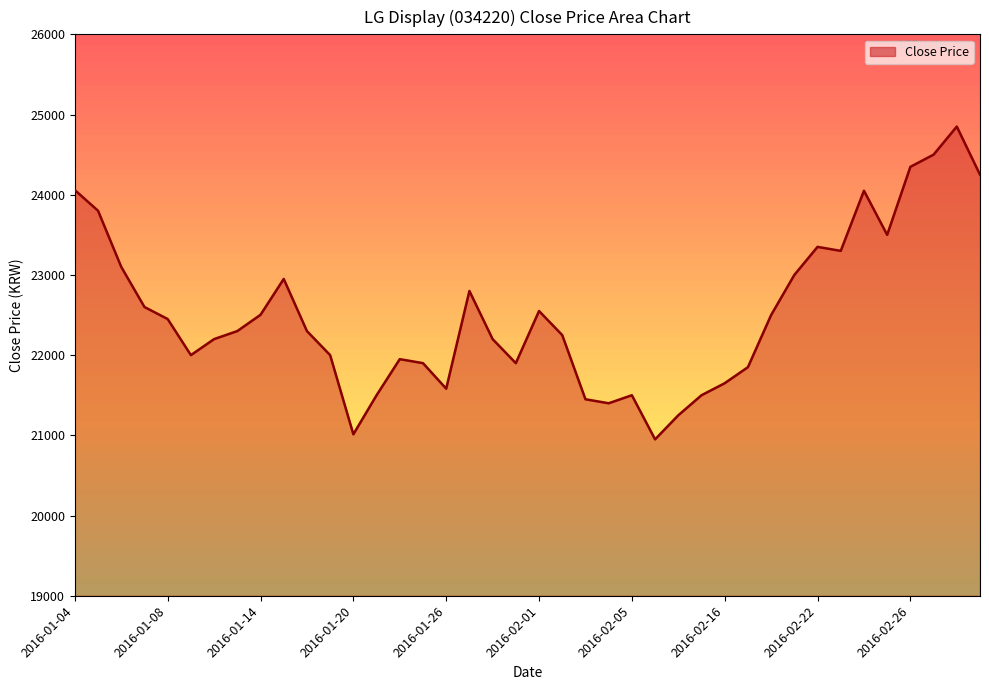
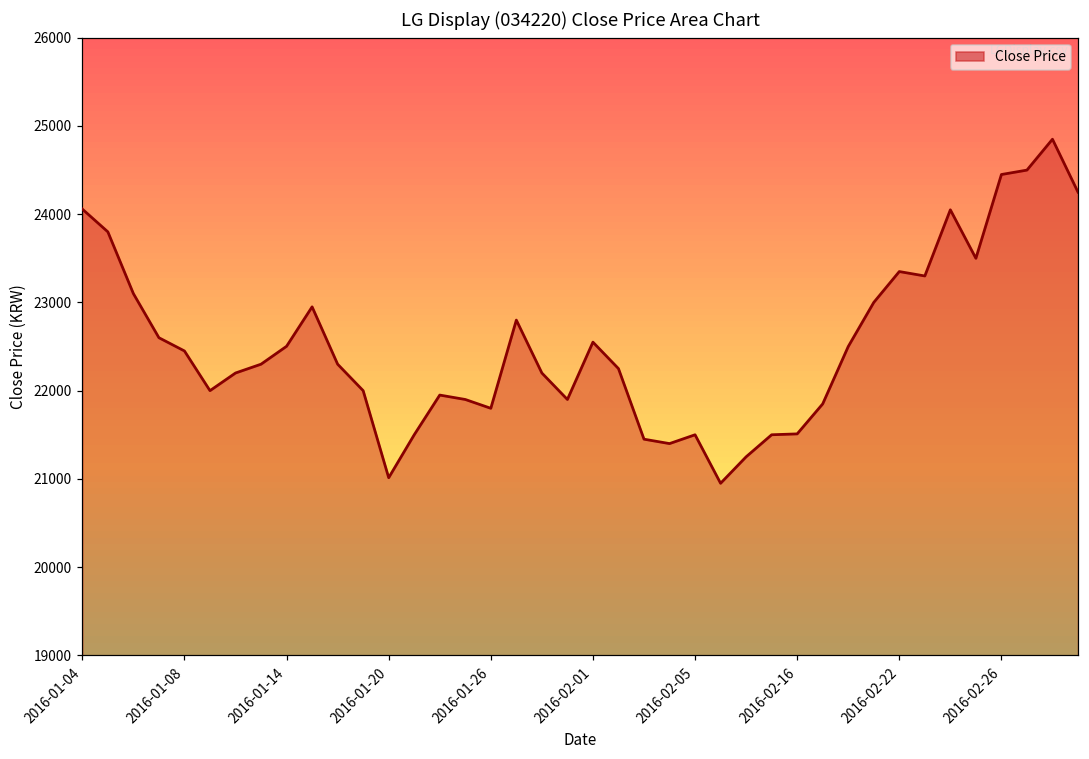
  {
    "2016-01-04": 24100,
    "2016-01-08": 22500,
    "2016-01-14": 22500,
    "2016-01-20": 21000,
-   "2016-01-26": 21600,
+   "2016-01-26": 21800,
    "2016-02-01": 22600,
    "2016-02-05": 21500,
-   "2016-02-16": 21700,
+   "2016-02-16": 21500,
    "2016-02-22": 23400,
-   "2016-02-26": 24300
+   "2016-02-26": 24500
  }
